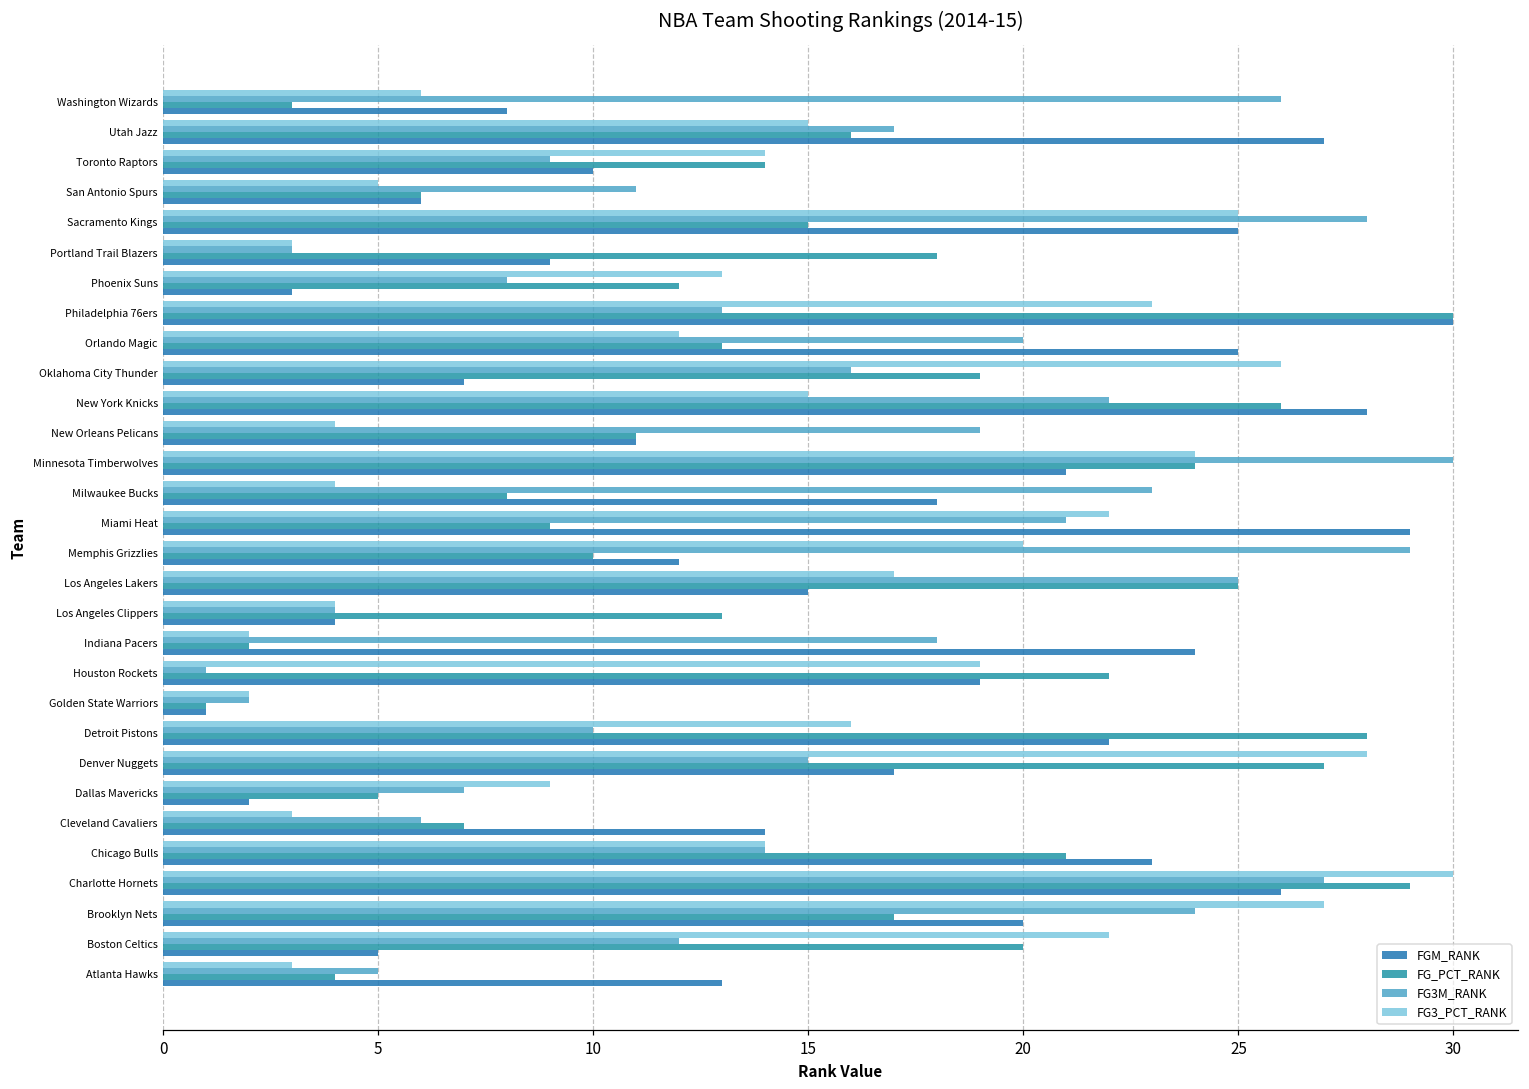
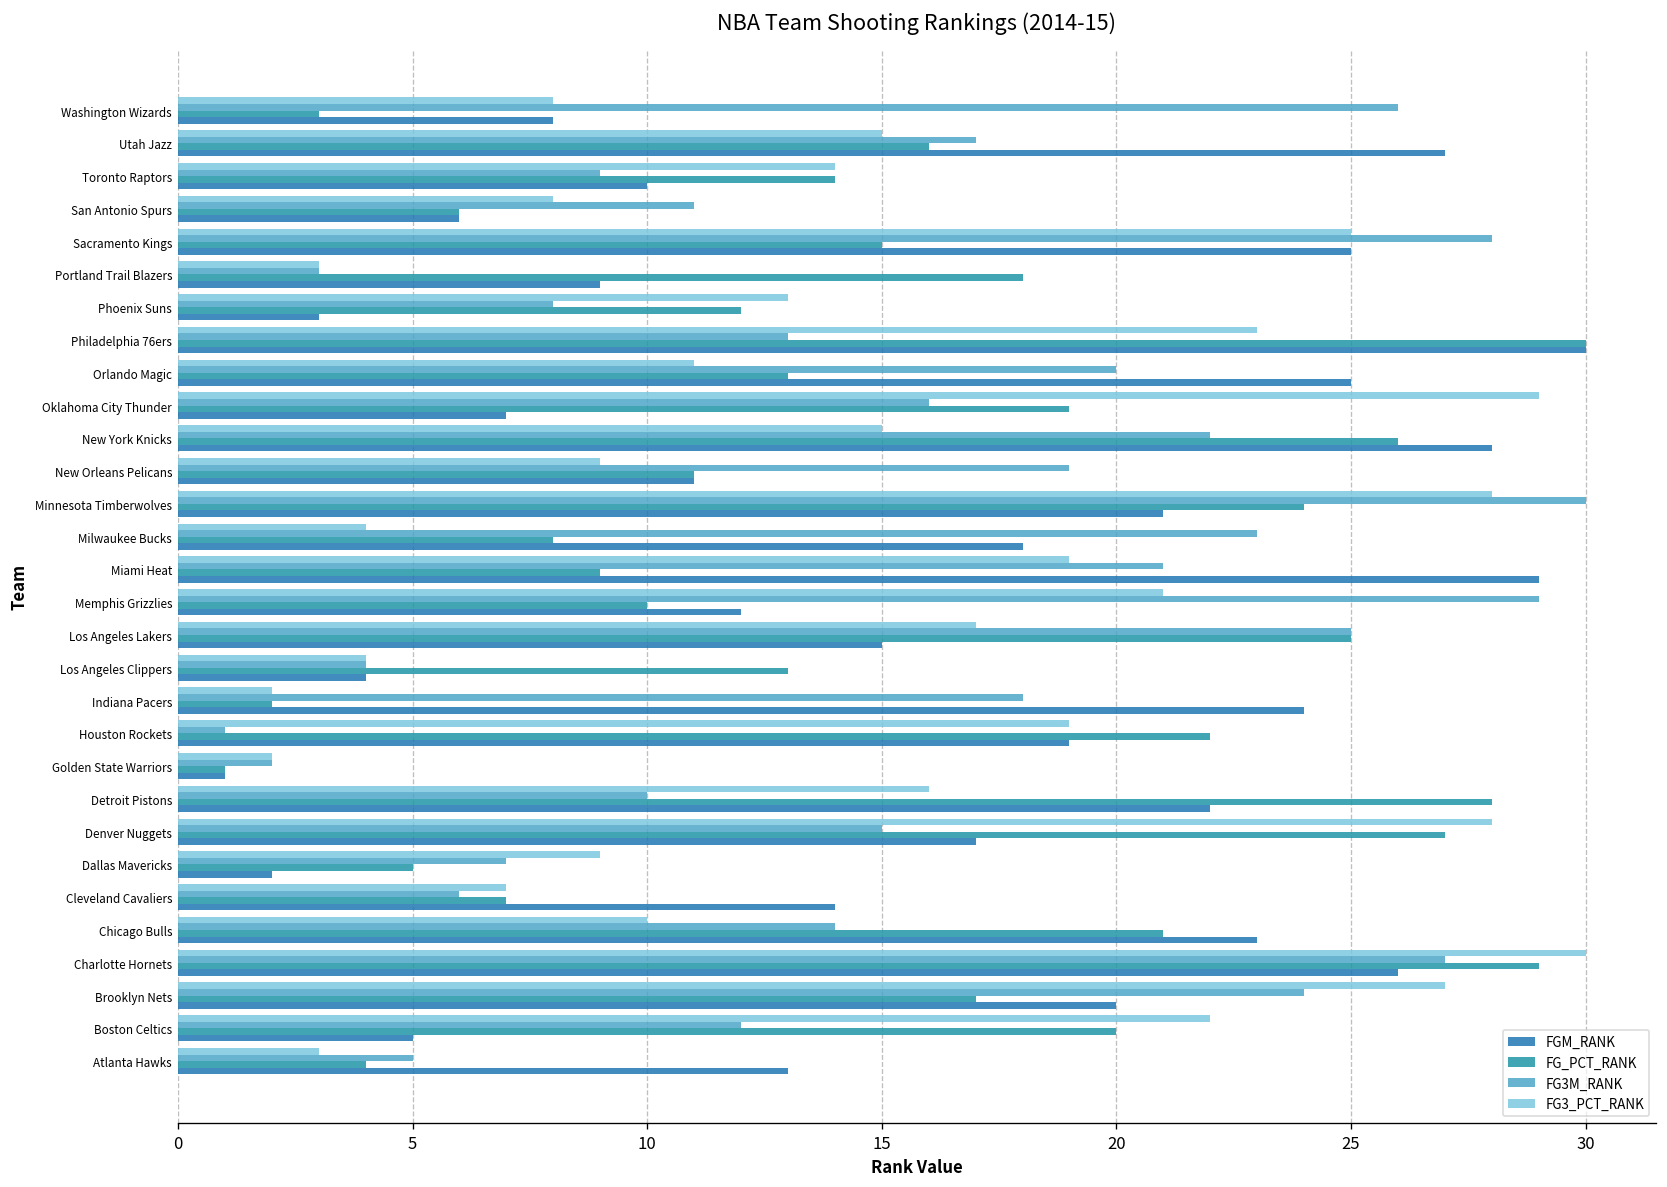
  {
    "FG3_PCT_RANK": {
-     "Washington Wizards": 6,
+     "Washington Wizards": 8,
      "Utah Jazz": 15,
      "Toronto Raptors": 14,
-     "San Antonio Spurs": 5,
+     "San Antonio Spurs": 8,
      "Sacramento Kings": 25,
      "Portland Trail Blazers": 3,
      "Phoenix Suns": 13,
      "Philadelphia 76ers": 23,
-     "Orlando Magic": 12,
-     "Oklahoma City Thunder": 26,
+     "Orlando Magic": 11,
+     "Oklahoma City Thunder": 29,
      "New York Knicks": 15,
-     "New Orleans Pelicans": 4,
-     "Minnesota Timberwolves": 24,
+     "New Orleans Pelicans": 9,
+     "Minnesota Timberwolves": 28,
      "Milwaukee Bucks": 4,
-     "Miami Heat": 22,
-     "Memphis Grizzlies": 20,
+     "Miami Heat": 19,
+     "Memphis Grizzlies": 21,
      "Los Angeles Lakers": 17,
      "Los Angeles Clippers": 4,
      "Indiana Pacers": 2,
      "Houston Rockets": 19,
      "Golden State Warriors": 2,
      "Detroit Pistons": 16,
      "Denver Nuggets": 28,
      "Dallas Mavericks": 9,
-     "Cleveland Cavaliers": 3,
-     "Chicago Bulls": 14,
+     "Cleveland Cavaliers": 7,
+     "Chicago Bulls": 10,
      "Charlotte Hornets": 30,
      "Brooklyn Nets": 27,
      "Boston Celtics": 22,
      "Atlanta Hawks": 3
    }
  }
